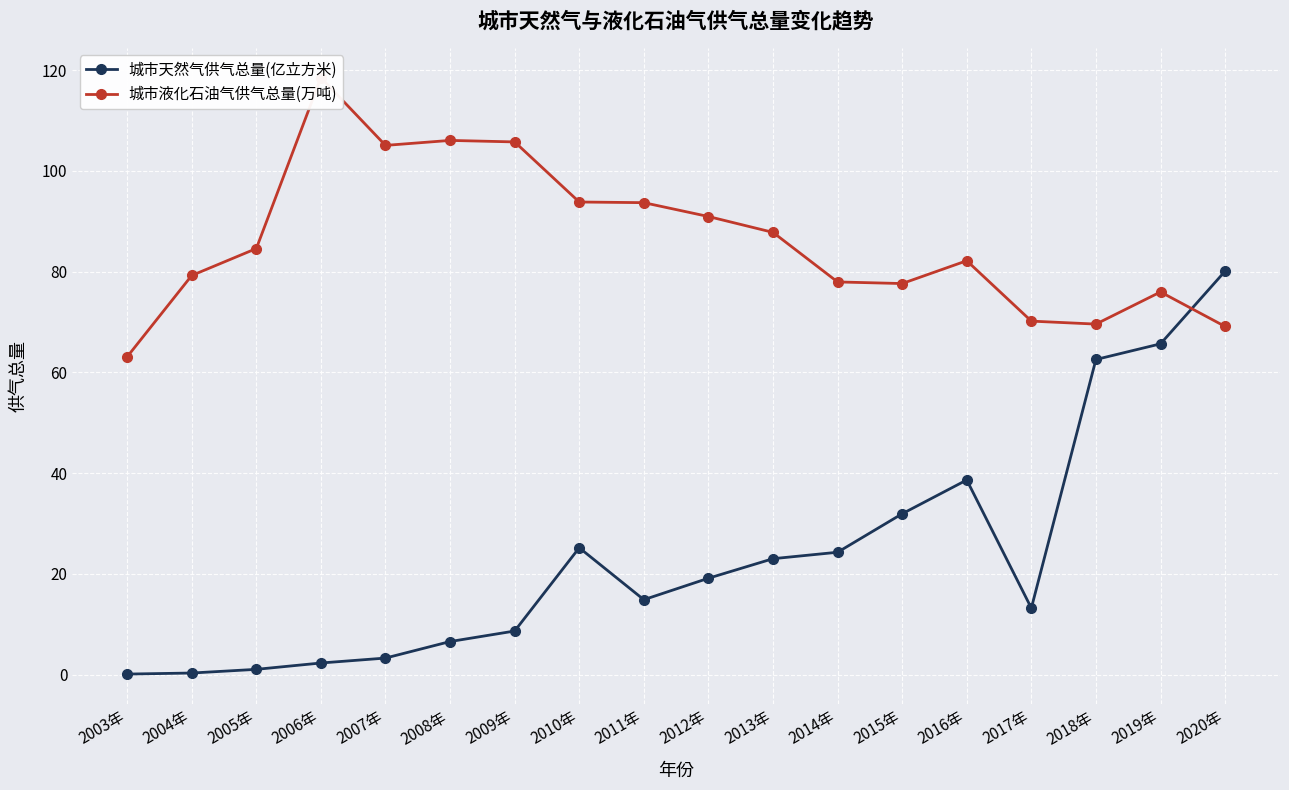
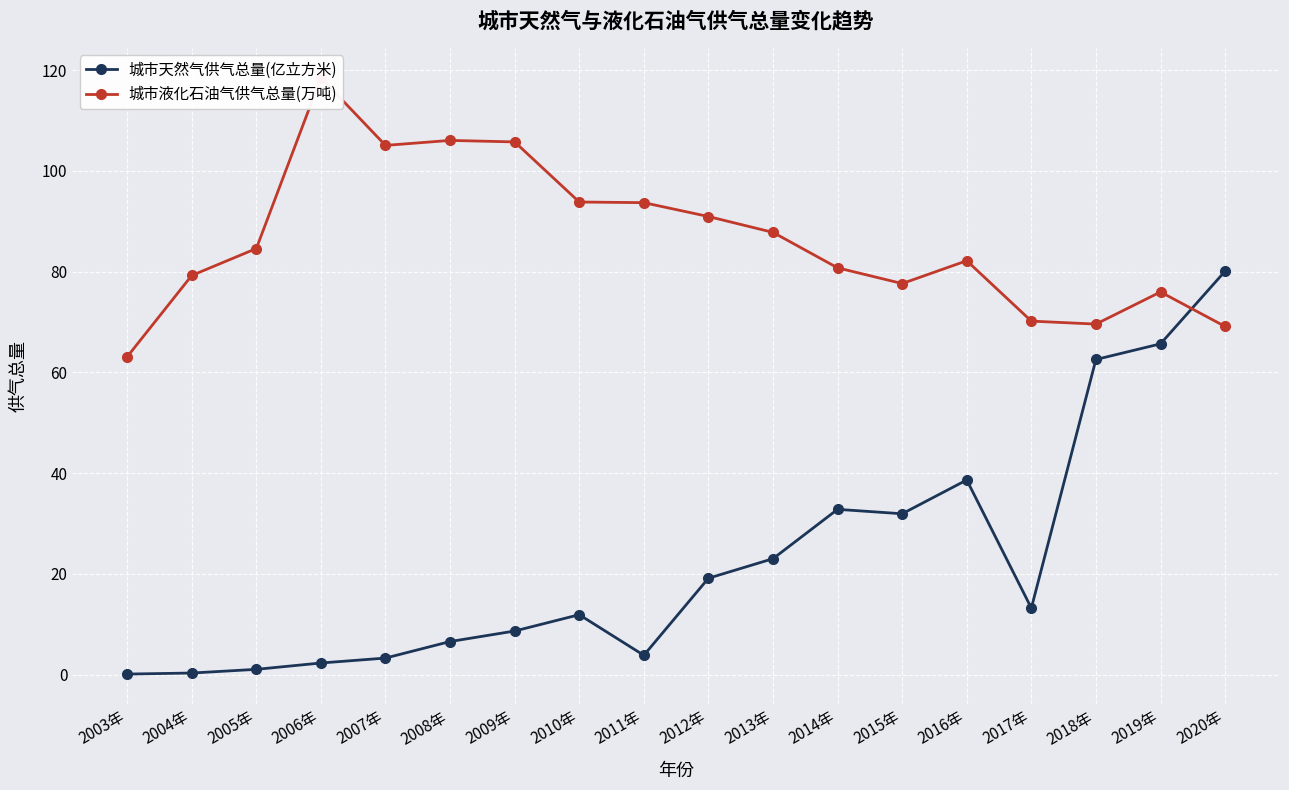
  {
    "城市天然气供气总量(亿立方米)": {
      "2003年": 0,
      "2004年": 0,
      "2005年": 1,
      "2006年": 2,
      "2007年": 3,
      "2008年": 7,
      "2009年": 9,
-     "2010年": 25,
-     "2011年": 15,
+     "2010年": 12,
+     "2011年": 4,
      "2012年": 19,
      "2013年": 23,
-     "2014年": 24,
+     "2014年": 33,
      "2015年": 32,
      "2016年": 39,
      "2017年": 13,
      "2018年": 63,
      "2019年": 66,
      "2020年": 80
    },
    "城市液化石油气供气总量(万吨)": {
      "2003年": 63,
      "2004年": 79,
      "2005年": 85,
      "2007年": 105,
      "2008年": 106,
      "2009年": 106,
      "2010年": 94,
      "2011年": 94,
      "2012年": 91,
      "2013年": 88,
-     "2014年": 78,
+     "2014年": 81,
      "2015年": 78,
      "2016年": 82,
      "2017年": 70,
      "2018年": 70,
      "2019年": 76,
      "2020年": 69
    }
  }
